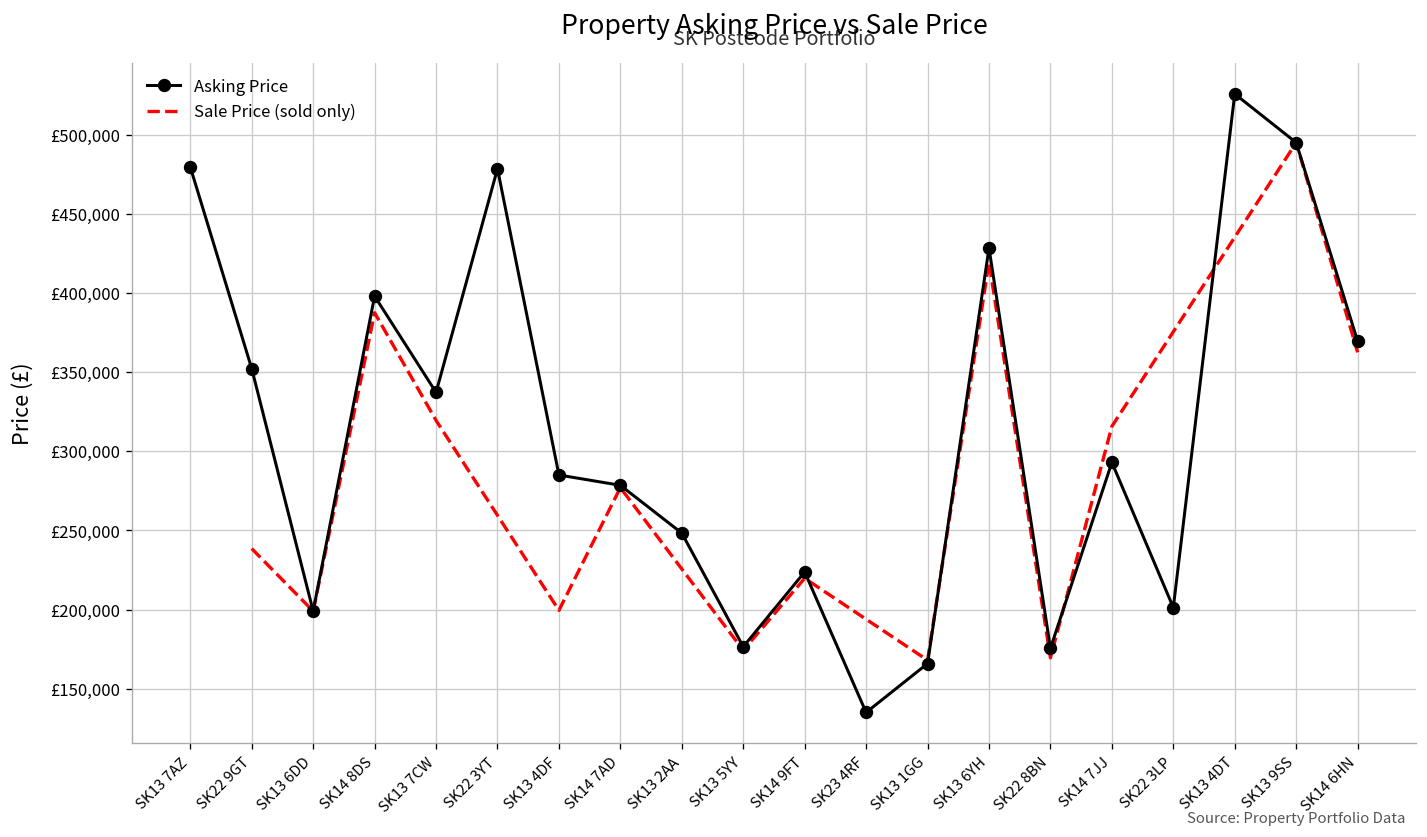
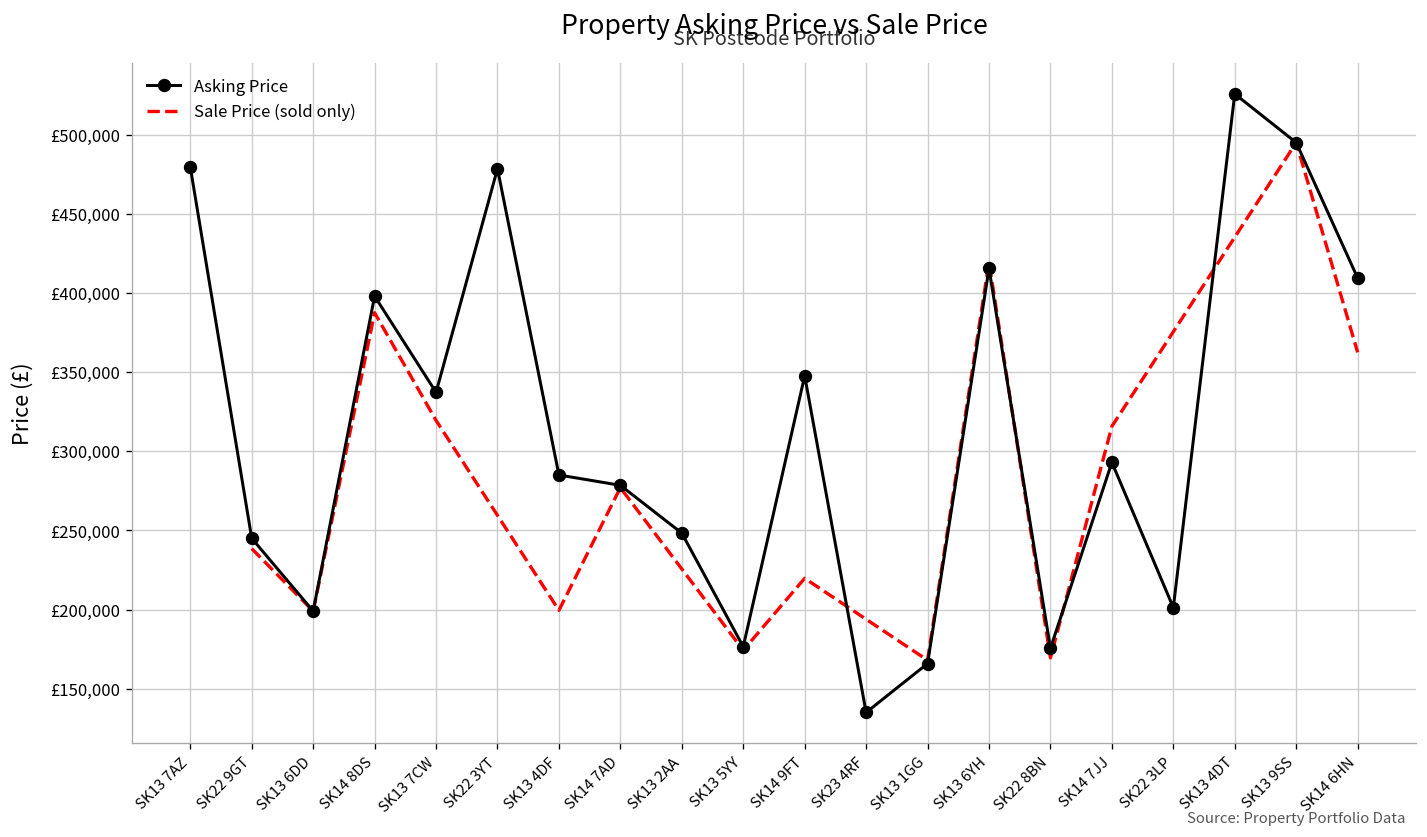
  {
    "Asking Price": {
      "SK13 7AZ": "£480,000",
-     "SK22 9GT": "£352,000",
+     "SK22 9GT": "£245,000",
      "SK14 8DS": "£398,000",
      "SK13 7CW": "£337,000",
      "SK22 3YT": "£479,000",
      "SK13 4DF": "£285,000",
      "SK13 2AA": "£248,000",
      "SK13 5YY": "£177,000",
-     "SK14 9FT": "£224,000",
+     "SK14 9FT": "£348,000",
      "SK23 4RF": "£135,000",
      "SK13 1GG": "£166,000",
-     "SK13 6YH": "£428,000",
+     "SK13 6YH": "£416,000",
      "SK22 8BN": "£176,000",
      "SK14 7JJ": "£293,000",
      "SK22 3LP": "£201,000",
      "SK13 4DT": "£526,000",
-     "SK14 6HN": "£370,000"
+     "SK14 6HN": "£409,000"
    },
    "Sale Price (sold only)": {
      "SK22 9GT": "£239,000",
      "SK14 8DS": "£388,000",
      "SK13 7CW": "£320,000",
      "SK13 4DF": "£200,000",
      "SK13 5YY": "£174,000",
      "SK14 9FT": "£220,000",
      "SK13 1GG": "£168,000",
      "SK13 6YH": "£420,000",
      "SK22 8BN": "£170,000",
      "SK14 7JJ": "£316,000",
      "SK14 6HN": "£363,000"
    }
  }
